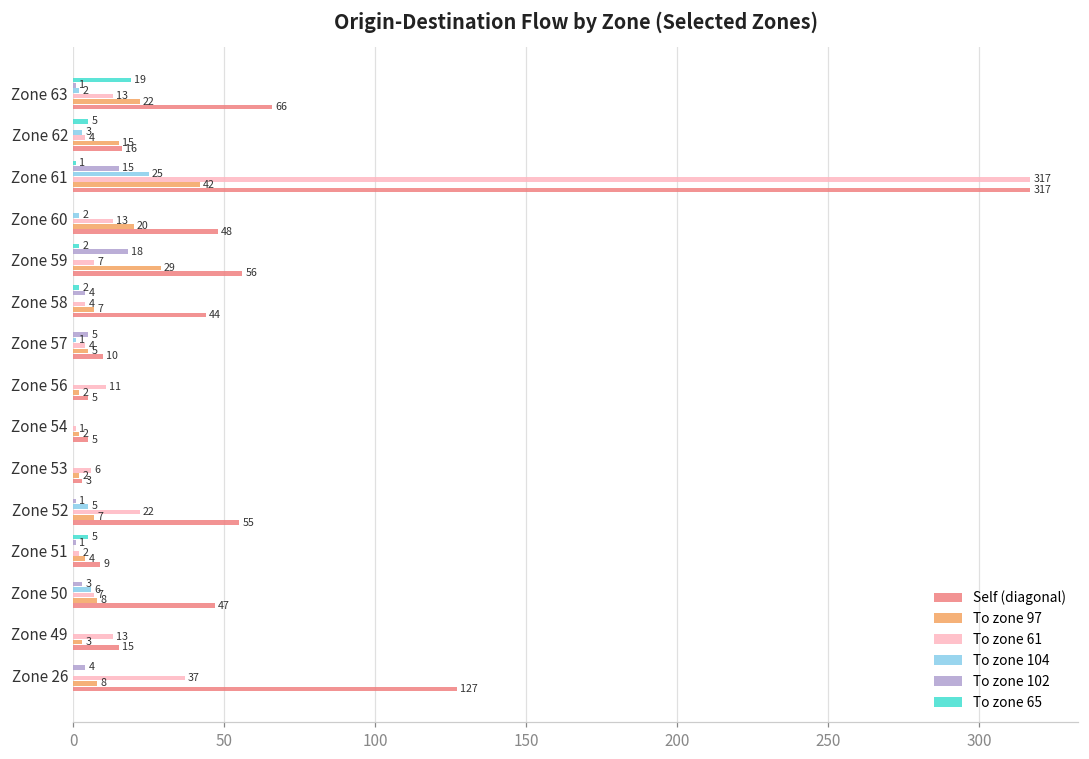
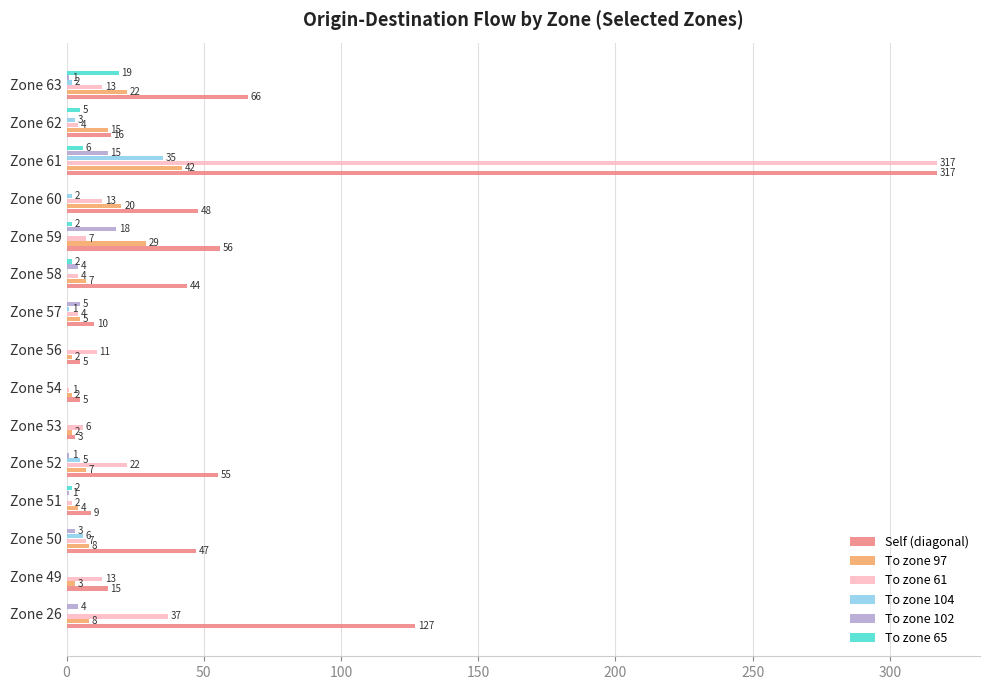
  {
    "To zone 61": {
      "Zone 63": 13,
      "Zone 61": 317,
      "Zone 60": 13,
      "Zone 59": 7,
      "Zone 58": 4,
      "Zone 56": 11,
      "Zone 53": 6,
      "Zone 52": 22,
      "Zone 51": 2,
      "Zone 49": 13,
      "Zone 26": 37
    },
    "To zone 104": {
-     "Zone 61": 25,
+     "Zone 61": 35,
      "Zone 60": 2,
      "Zone 57": 1,
      "Zone 52": 5
    },
    "To zone 102": {
      "Zone 61": 15,
      "Zone 59": 18,
      "Zone 58": 4,
      "Zone 57": 5,
      "Zone 52": 1,
      "Zone 51": 1,
      "Zone 50": 3,
      "Zone 26": 4
    },
    "To zone 65": {
      "Zone 63": 19,
      "Zone 62": 5,
-     "Zone 61": 1,
+     "Zone 61": 6,
      "Zone 59": 2,
      "Zone 58": 2,
-     "Zone 51": 5
+     "Zone 51": 2
    }
  }
